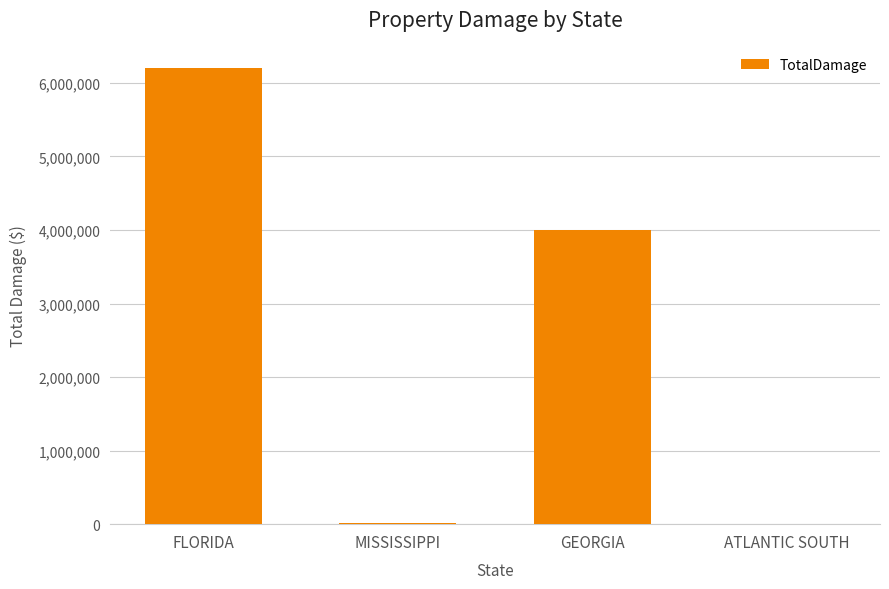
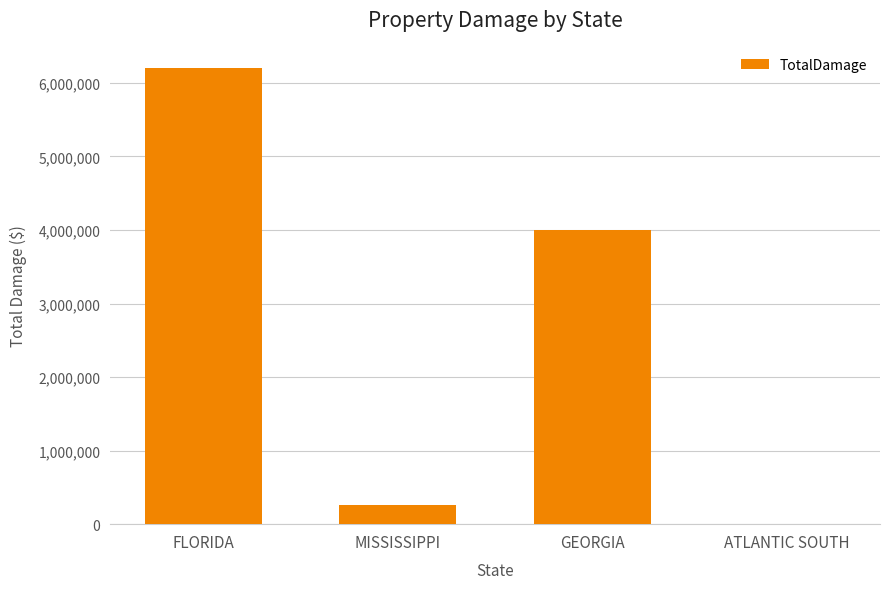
  {
    "FLORIDA": "6,200,000",
-   "MISSISSIPPI": "0",
+   "MISSISSIPPI": "300,000",
    "GEORGIA": "4,000,000",
    "ATLANTIC SOUTH": "0"
  }
